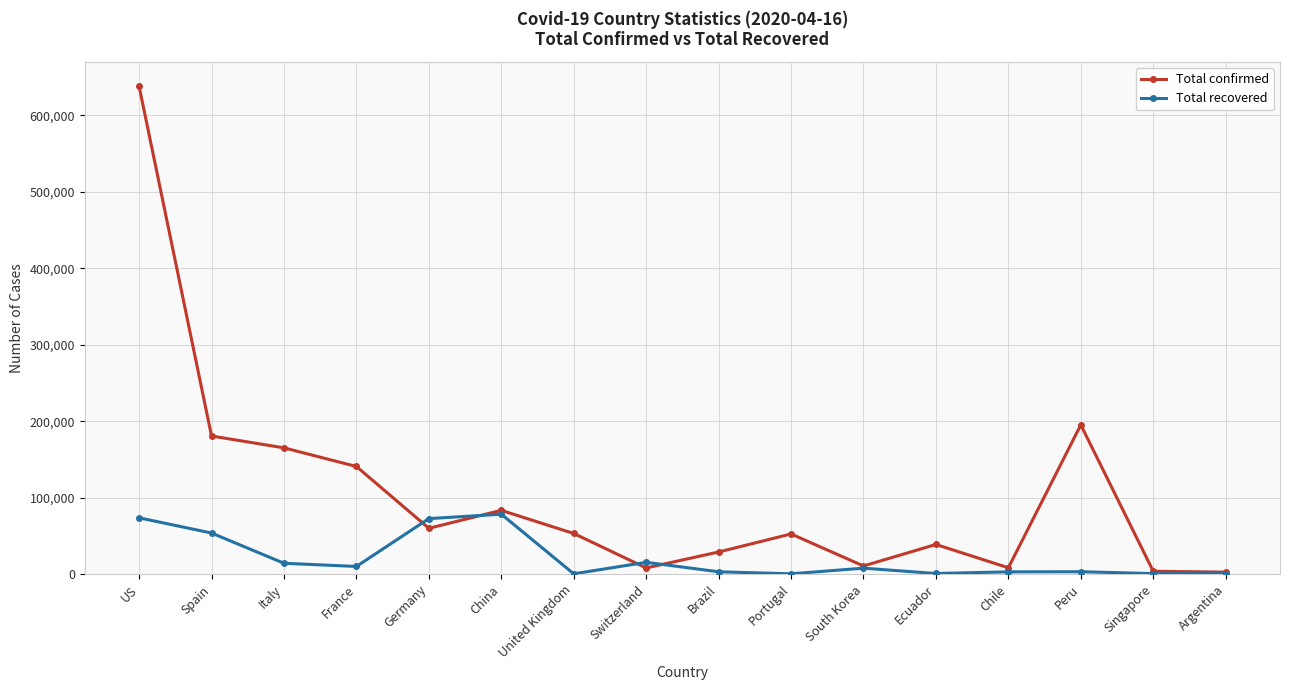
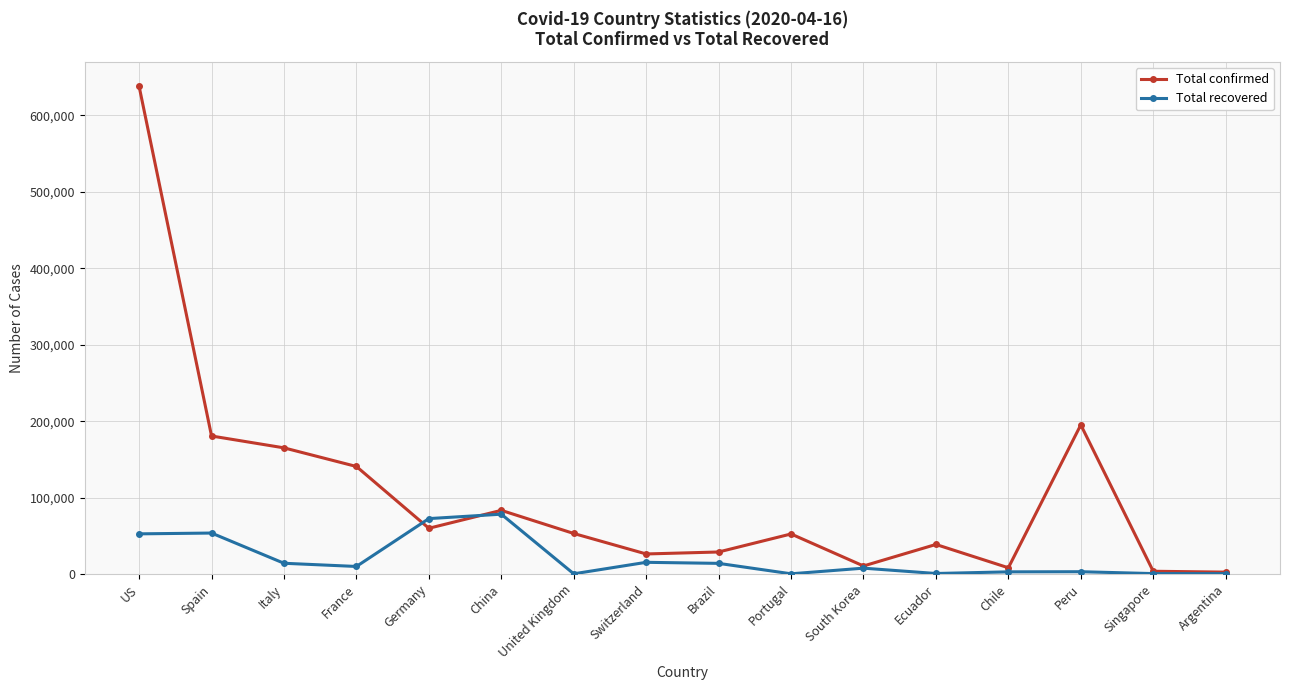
  {
    "Total confirmed": {
      "US": "640,000",
      "Spain": "180,000",
      "Italy": "170,000",
      "France": "140,000",
      "Germany": "60,000",
      "China": "80,000",
      "United Kingdom": "50,000",
-     "Switzerland": "10,000",
+     "Switzerland": "30,000",
      "Brazil": "30,000",
      "Portugal": "50,000",
      "Ecuador": "40,000",
      "Chile": "10,000",
      "Peru": "200,000"
    },
    "Total recovered": {
-     "US": "70,000",
+     "US": "50,000",
      "Spain": "50,000",
      "Italy": "10,000",
      "France": "10,000",
      "Germany": "70,000",
      "China": "80,000",
      "United Kingdom": "0",
      "Switzerland": "20,000",
-     "Brazil": "0",
+     "Brazil": "10,000",
      "Portugal": "0",
      "Ecuador": "0",
      "Chile": "0",
      "Peru": "0"
    }
  }
